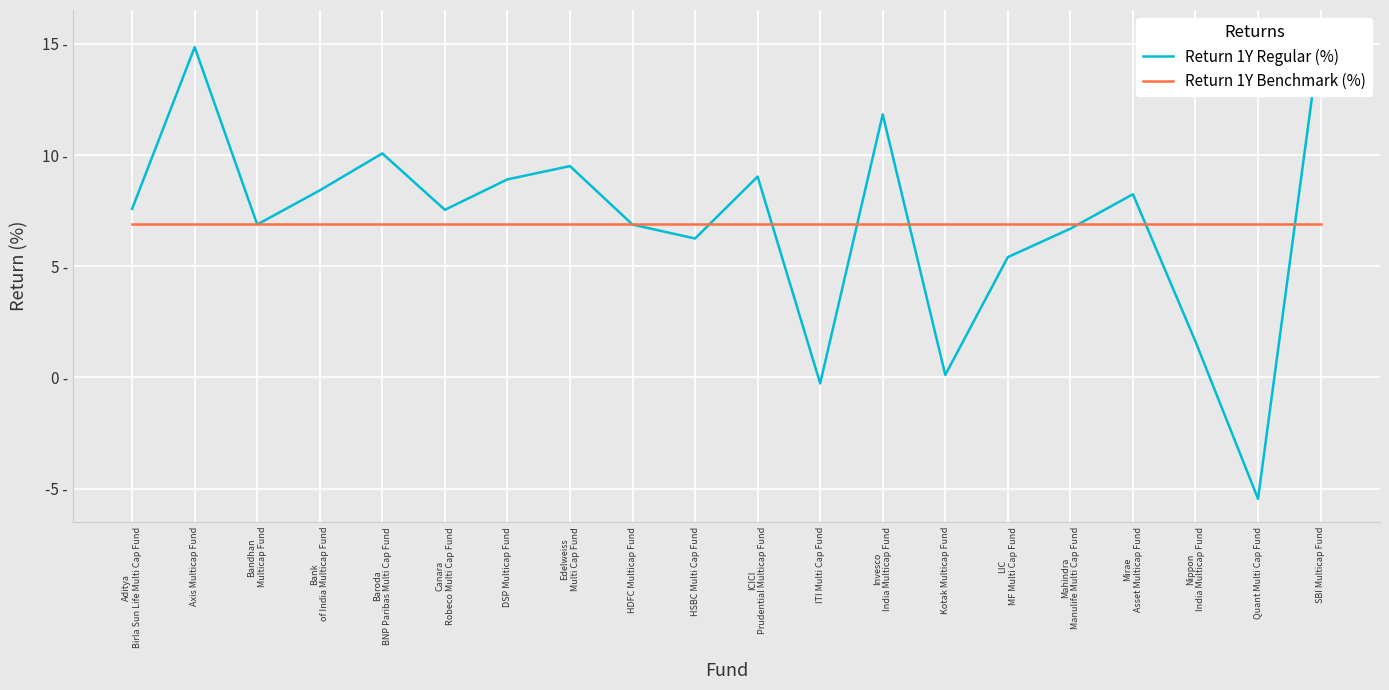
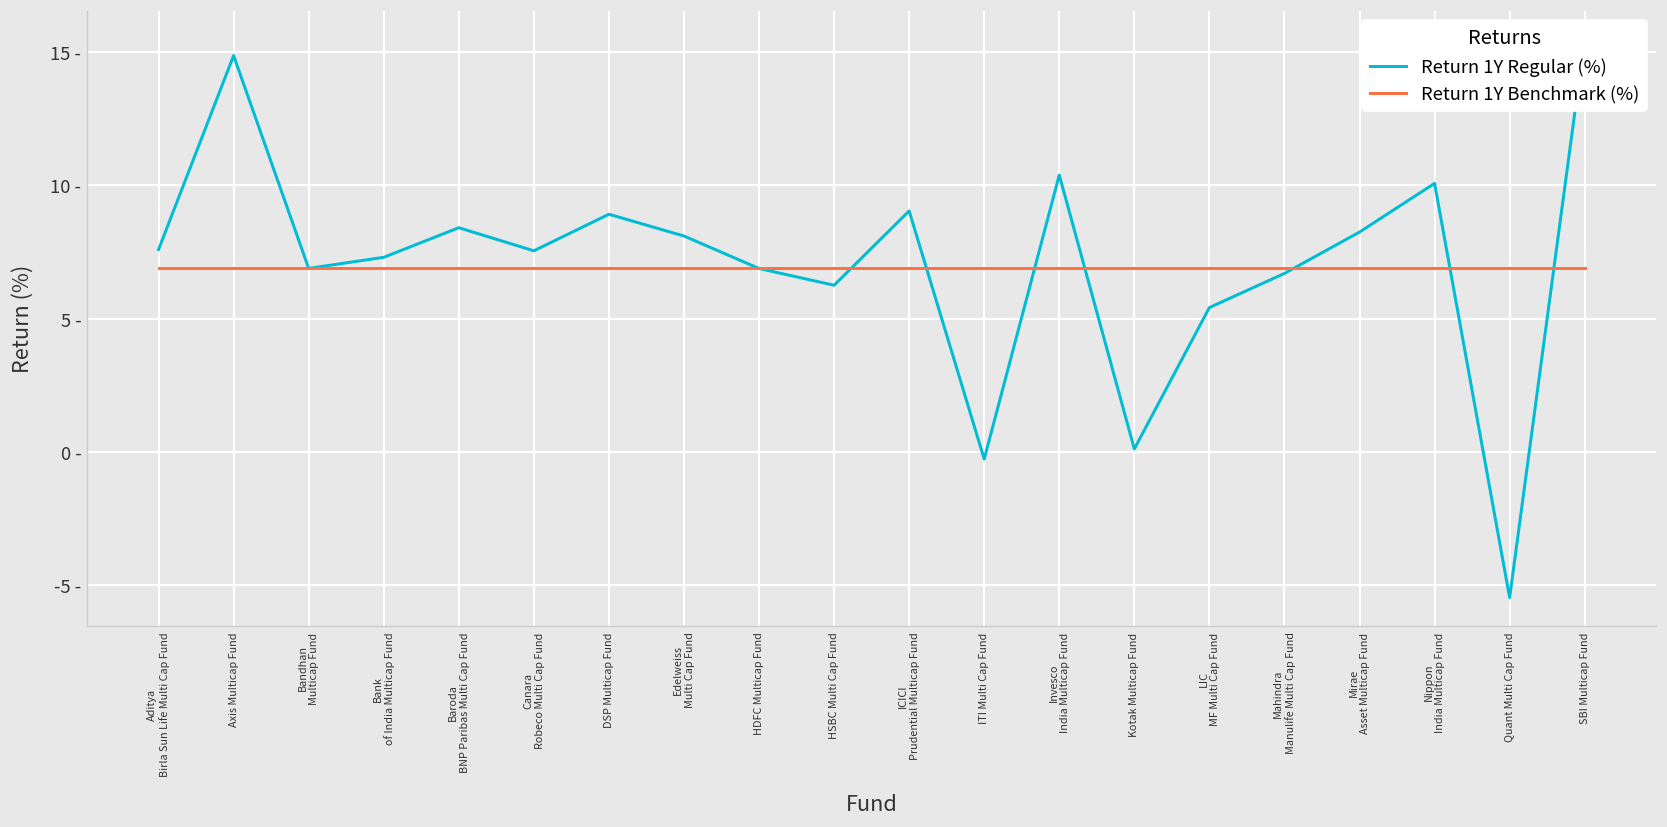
  {
    "Return 1Y Regular (%)": {
      "Aditya Birla Sun Life Multi Cap Fund": "7.6 -",
      "Axis Multicap Fund": "14.9 -",
-     "Bank of India Multicap Fund": "8.4 -",
-     "Baroda BNP Paribas Multi Cap Fund": "10.1 -",
+     "Bank of India Multicap Fund": "7.3 -",
+     "Baroda BNP Paribas Multi Cap Fund": "8.4 -",
      "Canara Robeco Multi Cap Fund": "7.5 -",
      "DSP Multicap Fund": "8.9 -",
-     "Edelweiss Multi Cap Fund": "9.5 -",
+     "Edelweiss Multi Cap Fund": "8.1 -",
      "HSBC Multi Cap Fund": "6.2 -",
      "ICICI Prudential Multicap Fund": "9.0 -",
      "ITI Multi Cap Fund": "-0.3 -",
-     "Invesco India Multicap Fund": "11.8 -",
+     "Invesco India Multicap Fund": "10.4 -",
      "Kotak Multicap Fund": "0.1 -",
      "LIC MF Multi Cap Fund": "5.4 -",
      "Mahindra Manulife Multi Cap Fund": "6.7 -",
      "Mirae Asset Multicap Fund": "8.2 -",
-     "Nippon India Multicap Fund": "1.6 -",
+     "Nippon India Multicap Fund": "10.1 -",
      "Quant Multi Cap Fund": "-5.5 -"
    },
    "Return 1Y Benchmark (%)": {
      "Aditya Birla Sun Life Multi Cap Fund": "6.9 -",
      "Axis Multicap Fund": "6.9 -",
      "Bank of India Multicap Fund": "6.9 -",
      "Baroda BNP Paribas Multi Cap Fund": "6.9 -",
      "Canara Robeco Multi Cap Fund": "6.9 -",
      "DSP Multicap Fund": "6.9 -",
      "Edelweiss Multi Cap Fund": "6.9 -",
      "HSBC Multi Cap Fund": "6.9 -",
      "ICICI Prudential Multicap Fund": "6.9 -",
      "ITI Multi Cap Fund": "6.9 -",
      "Invesco India Multicap Fund": "6.9 -",
      "Kotak Multicap Fund": "6.9 -",
      "LIC MF Multi Cap Fund": "6.9 -",
      "Mahindra Manulife Multi Cap Fund": "6.9 -",
      "Mirae Asset Multicap Fund": "6.9 -",
      "Nippon India Multicap Fund": "6.9 -",
      "Quant Multi Cap Fund": "6.9 -",
      "SBI Multicap Fund": "6.9 -"
    }
  }
